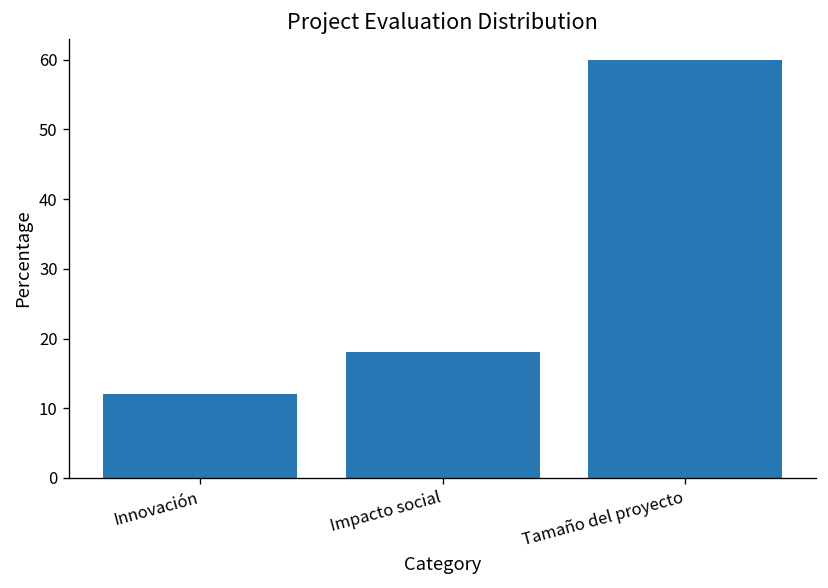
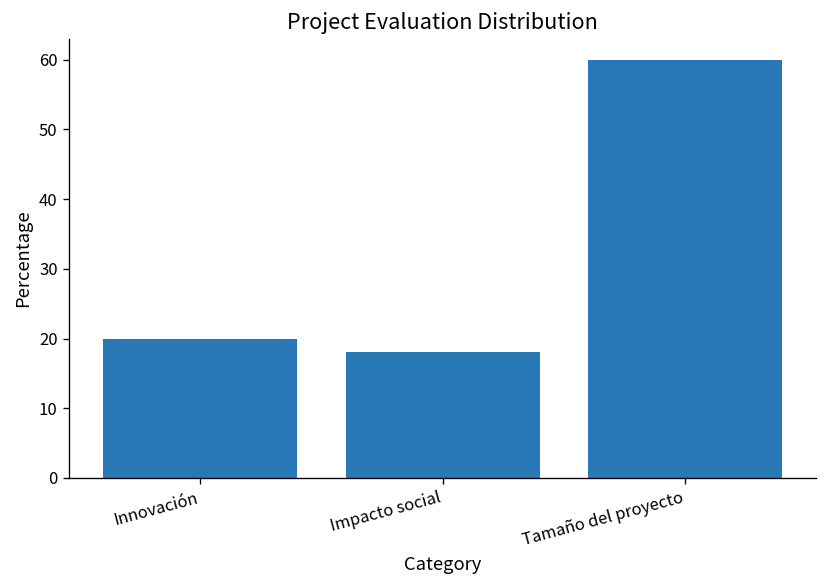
  {
-   "Innovación": 12,
+   "Innovación": 20,
    "Impacto social": 18,
    "Tamaño del proyecto": 60
  }
